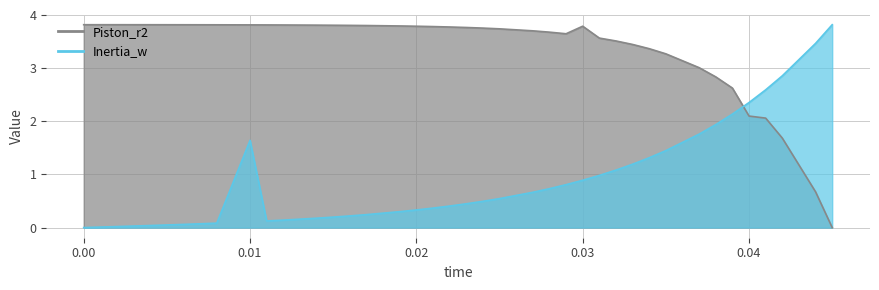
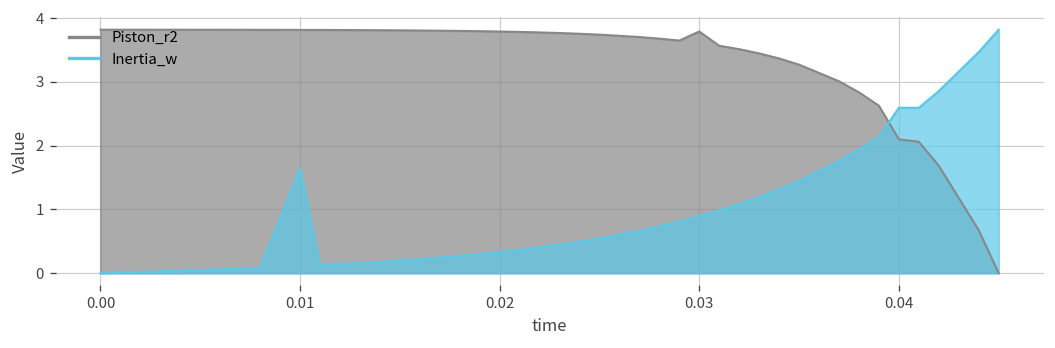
  {
    "Piston_r2": {
      "0.00": 3.8,
      "0.01": 3.8,
      "0.02": 3.8,
      "0.03": 3.8,
      "0.04": 2.1
    },
    "Inertia_w": {
      "0.00": 0.0,
      "0.01": 1.6,
      "0.02": 0.3,
      "0.03": 0.9,
-     "0.04": 2.4
+     "0.04": 2.6
    }
  }
